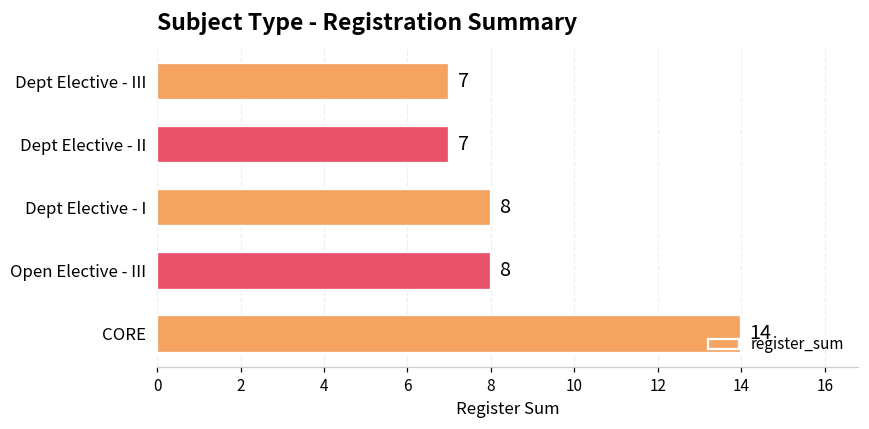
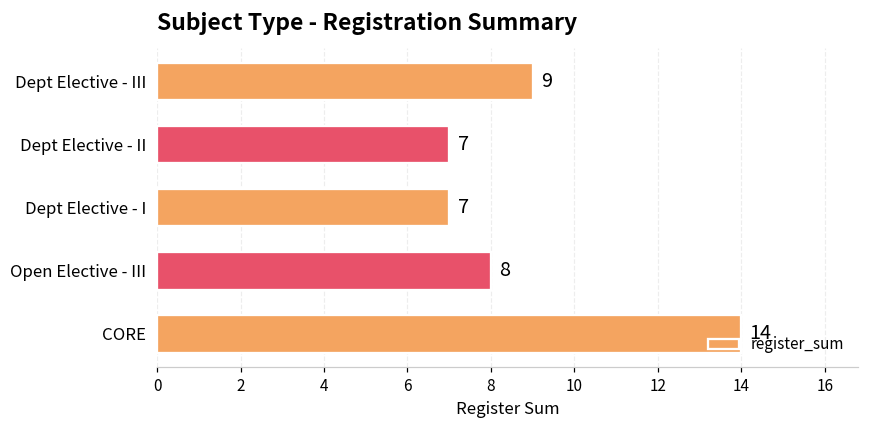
  {
-   "Dept Elective - III": 7,
+   "Dept Elective - III": 9,
    "Dept Elective - II": 7,
-   "Dept Elective - I": 8,
+   "Dept Elective - I": 7,
    "Open Elective - III": 8,
    "CORE": 14
  }
